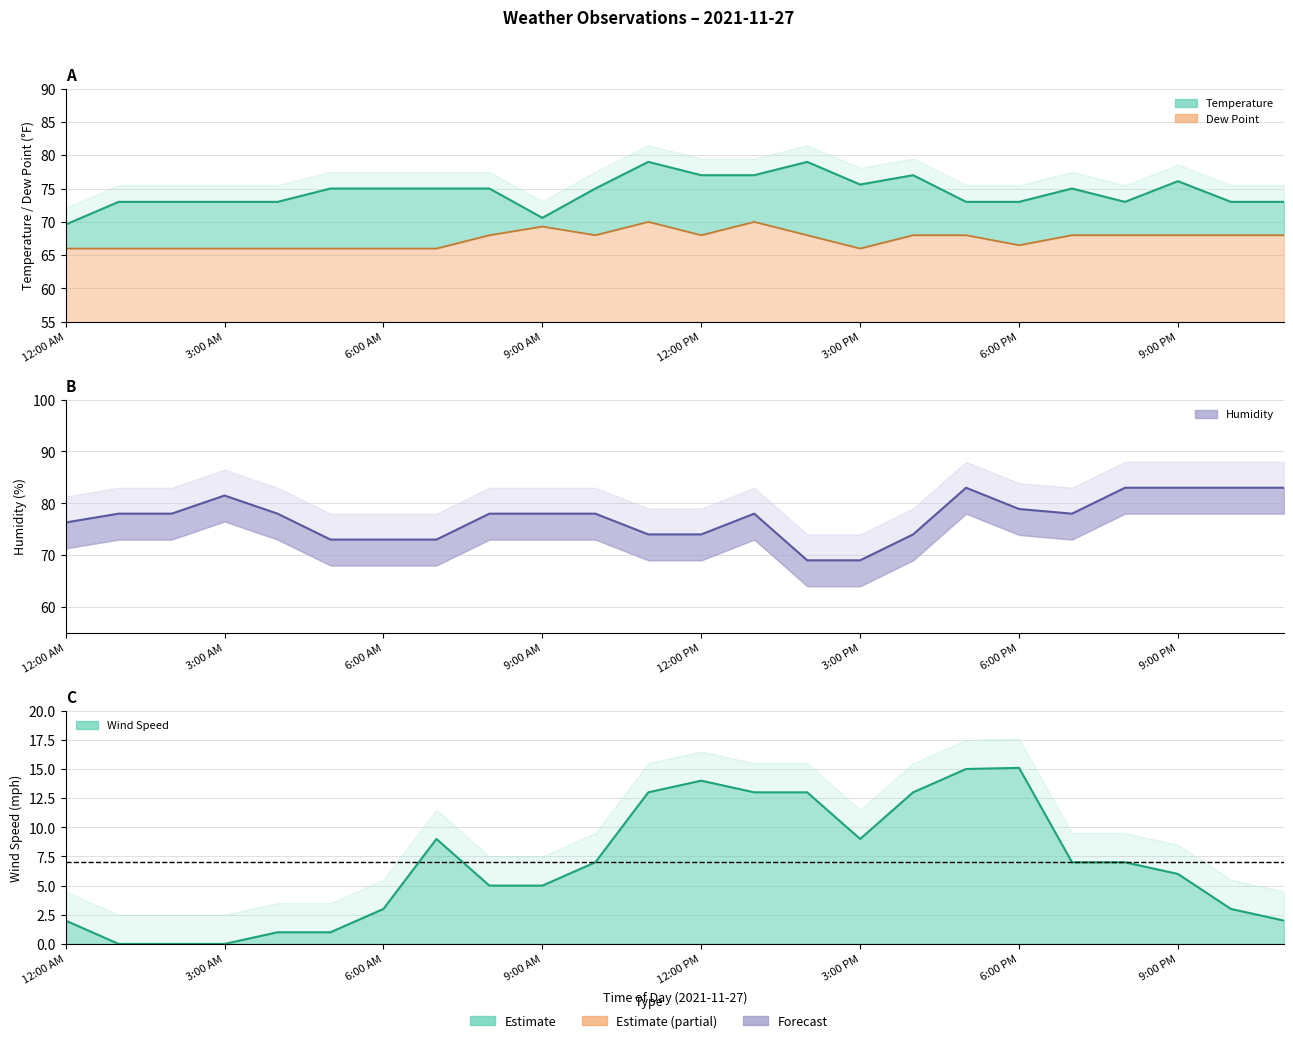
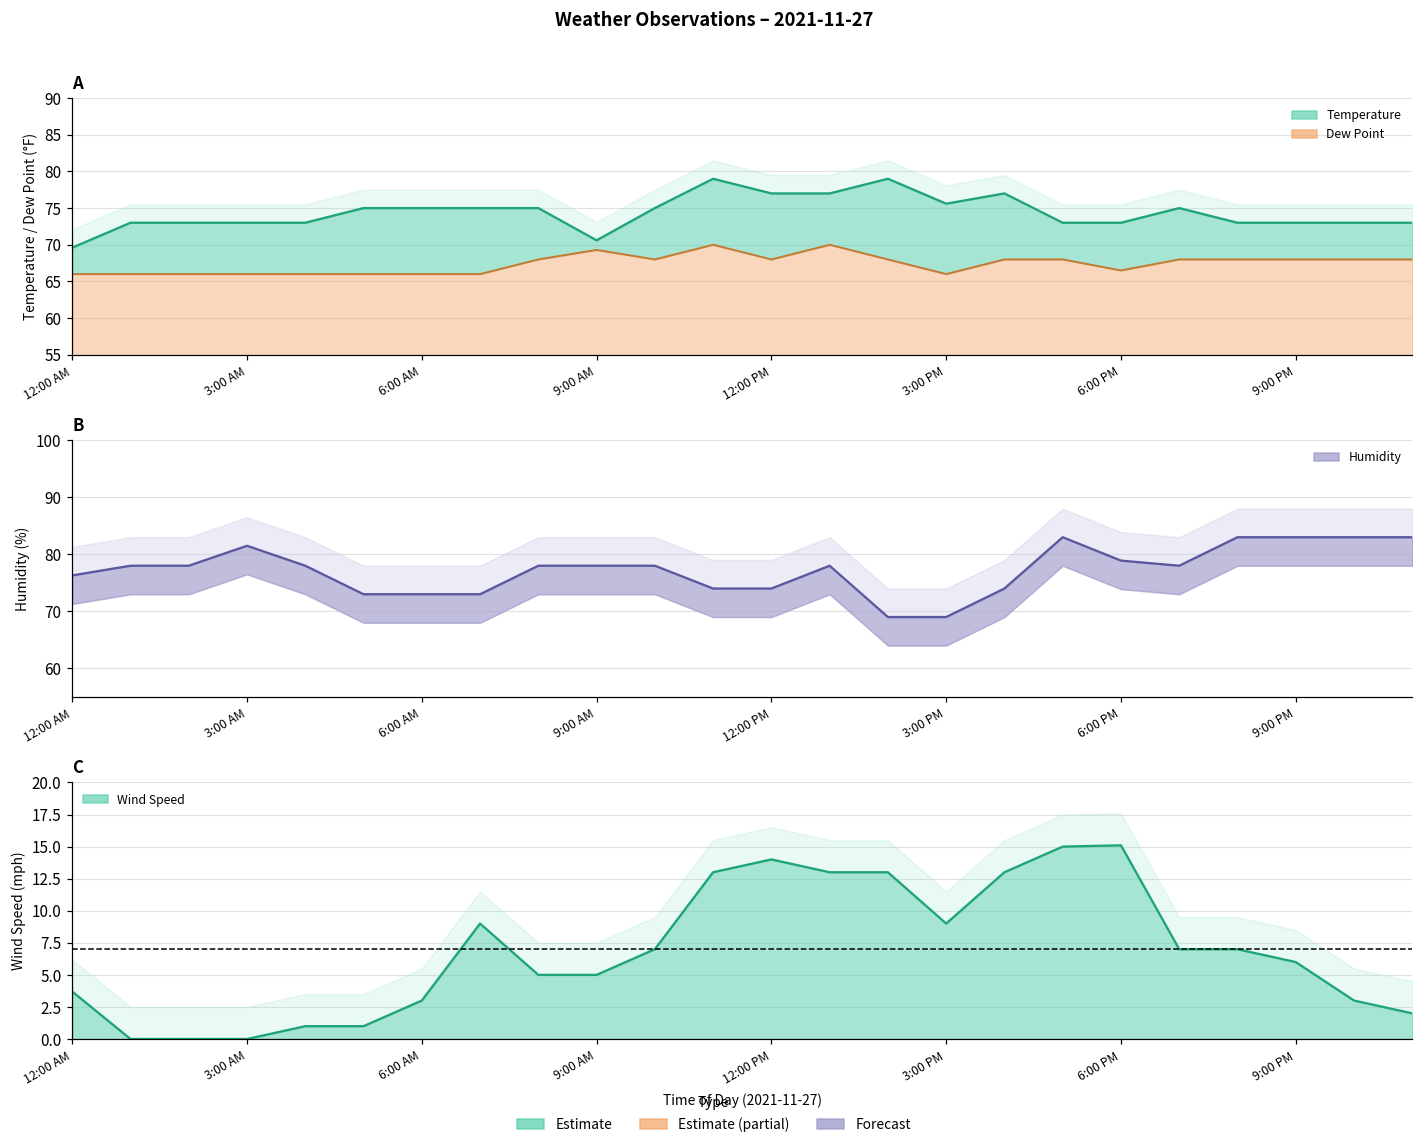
  {
    "A": {
      "Temperature": {
        "12:00 AM": 70,
        "3:00 AM": 73,
        "6:00 AM": 75,
        "9:00 AM": 71,
        "12:00 PM": 77,
        "3:00 PM": 76,
        "6:00 PM": 73,
-       "9:00 PM": 76
+       "9:00 PM": 73
      },
      "Dew Point": {
        "12:00 AM": 66,
        "3:00 AM": 66,
        "6:00 AM": 66,
        "9:00 AM": 69,
        "12:00 PM": 68,
        "3:00 PM": 66,
        "6:00 PM": 67,
        "9:00 PM": 68
      }
    },
    "B": {
      "Humidity": {
        "12:00 AM": 76,
        "3:00 AM": 82,
        "6:00 AM": 73,
        "9:00 AM": 78,
        "12:00 PM": 74,
        "3:00 PM": 69,
        "6:00 PM": 79,
        "9:00 PM": 83
      }
    },
    "C": {
      "Wind Speed": {
-       "12:00 AM": 2.0,
+       "12:00 AM": 3.7,
        "3:00 AM": 0.0,
        "6:00 AM": 3.0,
        "9:00 AM": 5.0,
        "12:00 PM": 14.0,
        "3:00 PM": 9.0,
        "6:00 PM": 15.1,
        "9:00 PM": 6.0
      }
    }
  }
